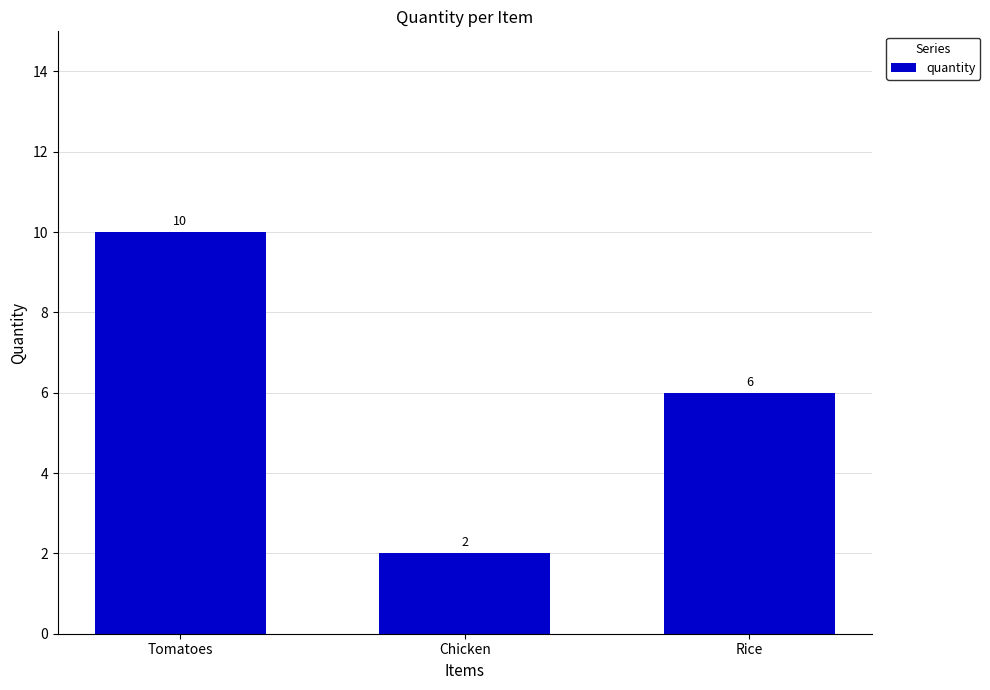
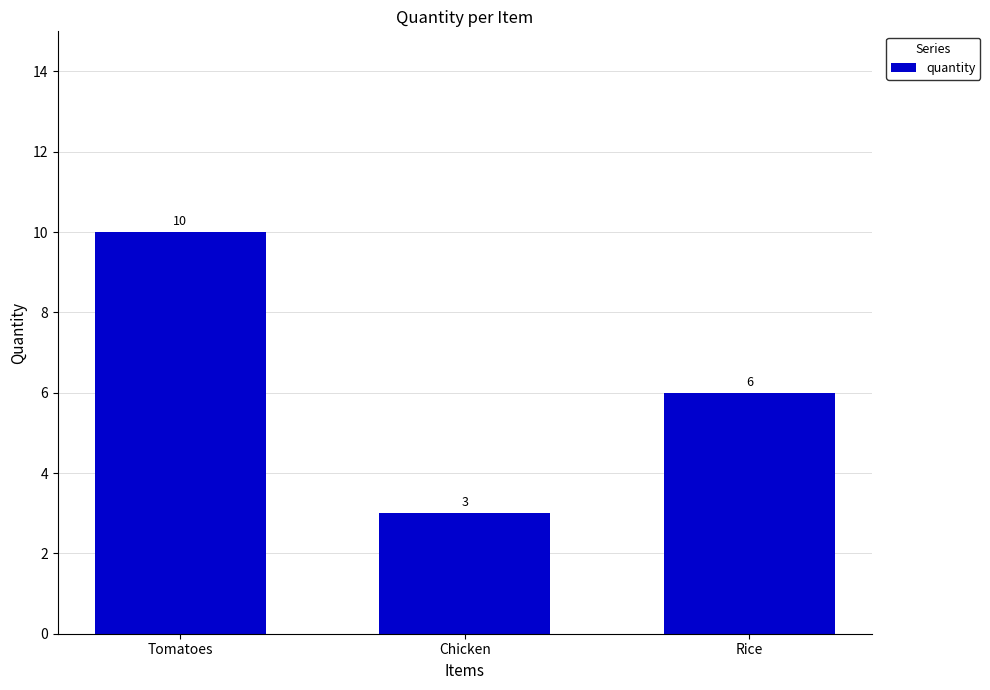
  {
    "Tomatoes": 10,
-   "Chicken": 2,
+   "Chicken": 3,
    "Rice": 6
  }
